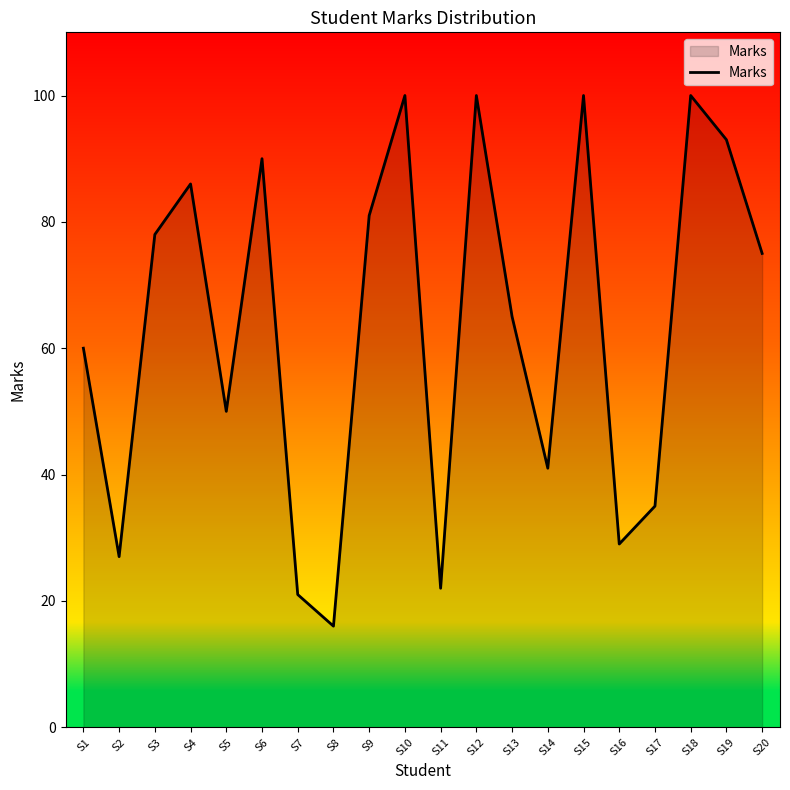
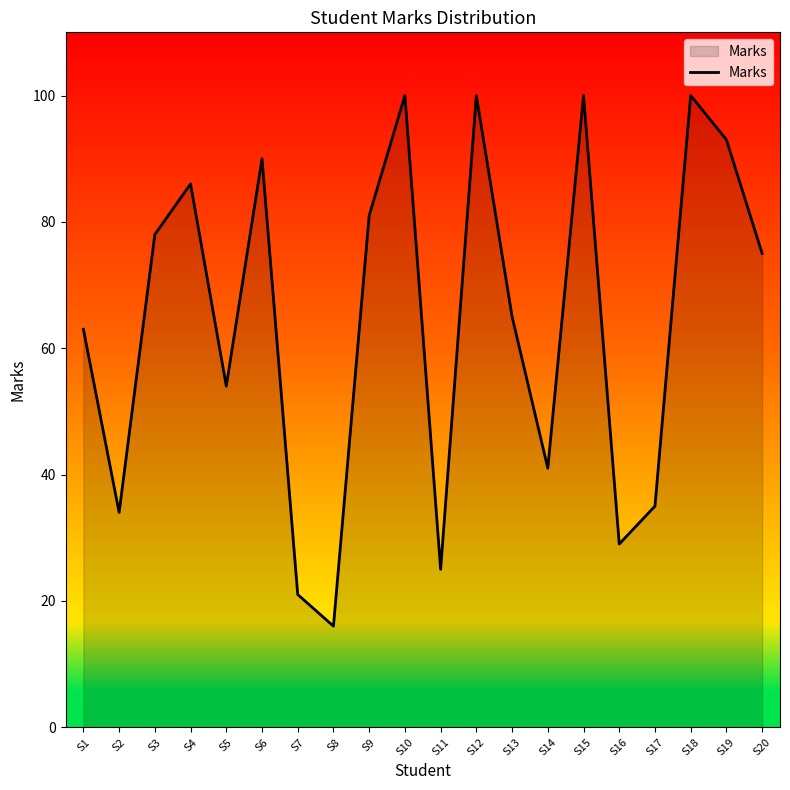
  {
-   "S1": 60,
-   "S2": 27,
+   "S1": 63,
+   "S2": 34,
    "S3": 78,
    "S4": 86,
-   "S5": 50,
+   "S5": 54,
    "S6": 90,
    "S7": 21,
    "S8": 16,
    "S9": 81,
    "S10": 100,
-   "S11": 22,
+   "S11": 25,
    "S12": 100,
    "S13": 65,
    "S14": 41,
    "S15": 100,
    "S16": 29,
    "S17": 35,
    "S18": 100,
    "S19": 93,
    "S20": 75
  }
